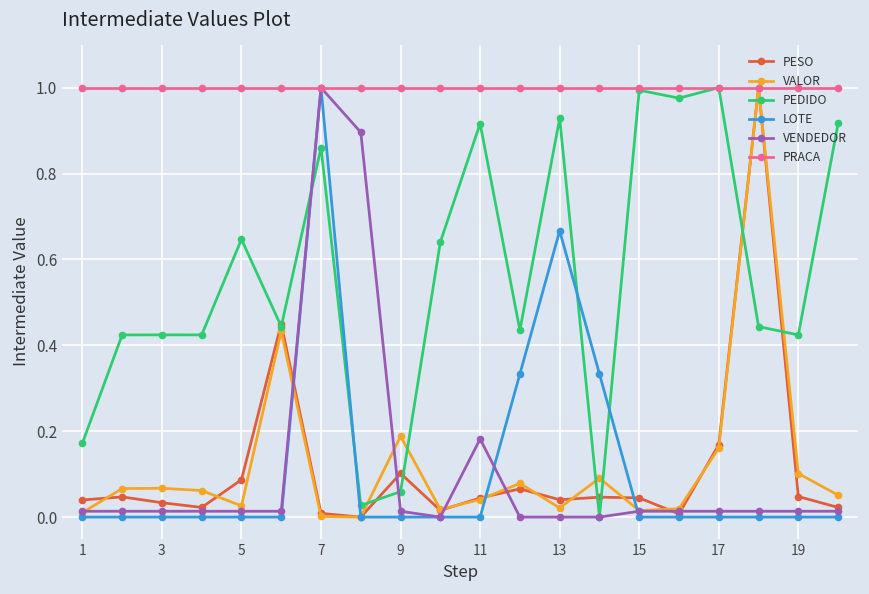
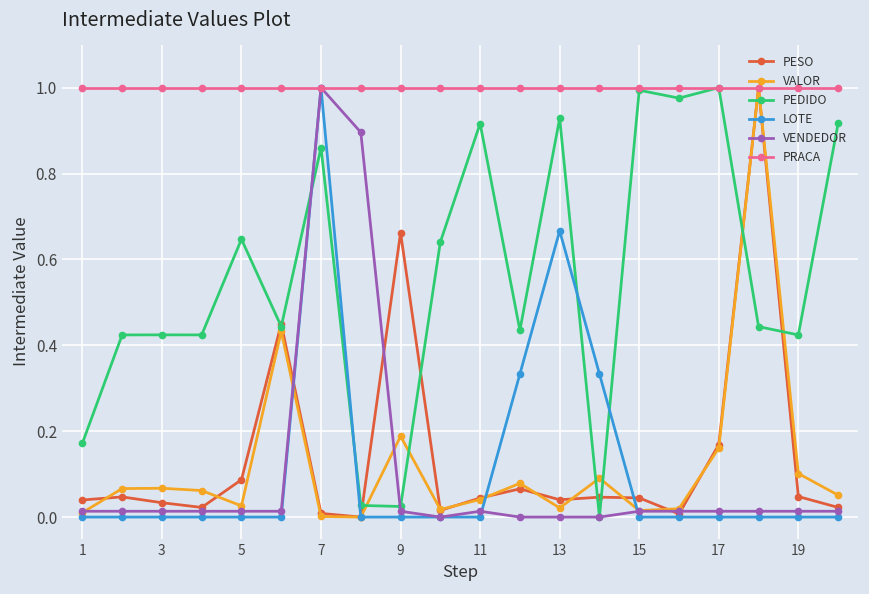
  {
    "PESO": {
      "1": 0.04,
      "3": 0.03,
      "5": 0.09,
      "7": 0.01,
-     "9": 0.10,
+     "9": 0.66,
      "13": 0.04,
      "15": 0.04,
      "17": 0.17,
      "19": 0.05
    },
    "VALOR": {
      "3": 0.07,
      "5": 0.03,
      "7": 0.00,
      "9": 0.19,
      "13": 0.02,
      "17": 0.16,
      "19": 0.10
    },
    "PEDIDO": {
      "1": 0.17,
      "3": 0.42,
      "5": 0.65,
      "7": 0.86,
-     "9": 0.06,
+     "9": 0.02,
      "11": 0.92,
      "13": 0.93,
      "19": 0.42
    },
    "LOTE": {
      "1": 0.00,
      "3": 0.00,
      "5": 0.00,
      "9": 0.00,
      "11": 0.00,
      "13": 0.67,
      "15": 0.00,
      "17": 0.00,
      "19": 0.00
    },
    "VENDEDOR": {
      "3": 0.01,
      "5": 0.01,
      "9": 0.01,
-     "11": 0.18,
+     "11": 0.01,
      "13": 0.00,
      "17": 0.01,
      "19": 0.01
    },
    "PRACA": {
      "1": 1.00,
      "3": 1.00,
      "5": 1.00,
      "9": 1.00,
      "11": 1.00,
      "13": 1.00,
      "19": 1.00
    }
  }
